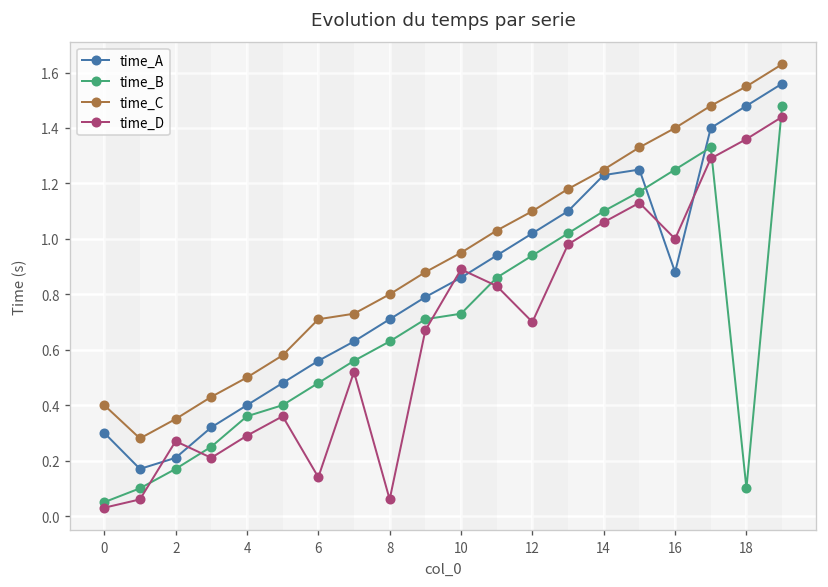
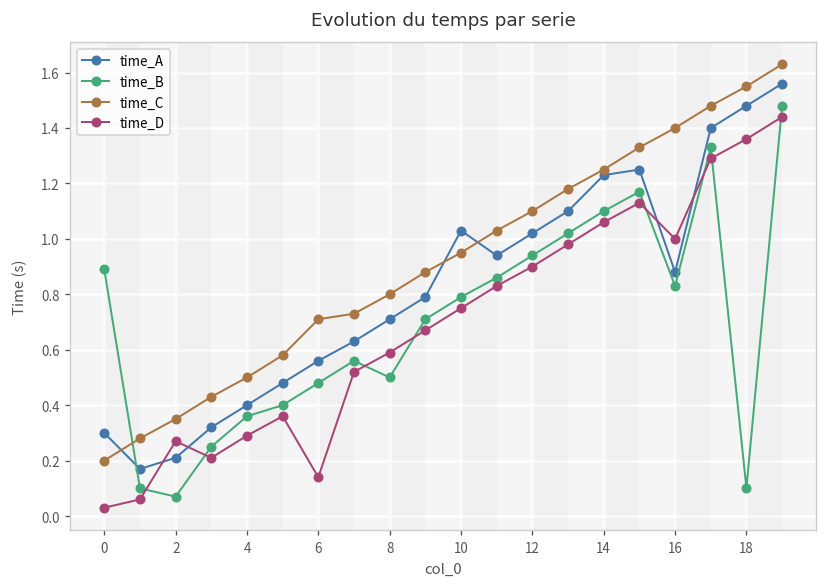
  {
    "time_A": {
      "0": 0.30,
      "2": 0.21,
      "4": 0.40,
      "6": 0.56,
      "8": 0.71,
-     "10": 0.86,
+     "10": 1.03,
      "12": 1.02,
      "14": 1.23,
      "16": 0.88,
      "18": 1.48
    },
    "time_B": {
-     "0": 0.05,
-     "2": 0.17,
+     "0": 0.89,
+     "2": 0.07,
      "4": 0.36,
      "6": 0.48,
-     "8": 0.63,
-     "10": 0.73,
+     "8": 0.50,
+     "10": 0.79,
      "12": 0.94,
      "14": 1.10,
-     "16": 1.25,
+     "16": 0.83,
      "18": 0.10
    },
    "time_C": {
-     "0": 0.4,
+     "0": 0.2,
      "2": 0.35,
      "4": 0.5,
      "6": 0.7,
      "8": 0.8,
      "10": 0.95,
      "12": 1.1,
      "14": 1.25,
      "16": 1.4,
      "18": 1.55
    },
    "time_D": {
      "0": 0.03,
      "2": 0.27,
      "4": 0.29,
      "6": 0.14,
-     "8": 0.06,
-     "10": 0.89,
-     "12": 0.7,
+     "8": 0.59,
+     "10": 0.75,
+     "12": 0.9,
      "14": 1.06,
      "16": 1.00,
      "18": 1.36
    }
  }
